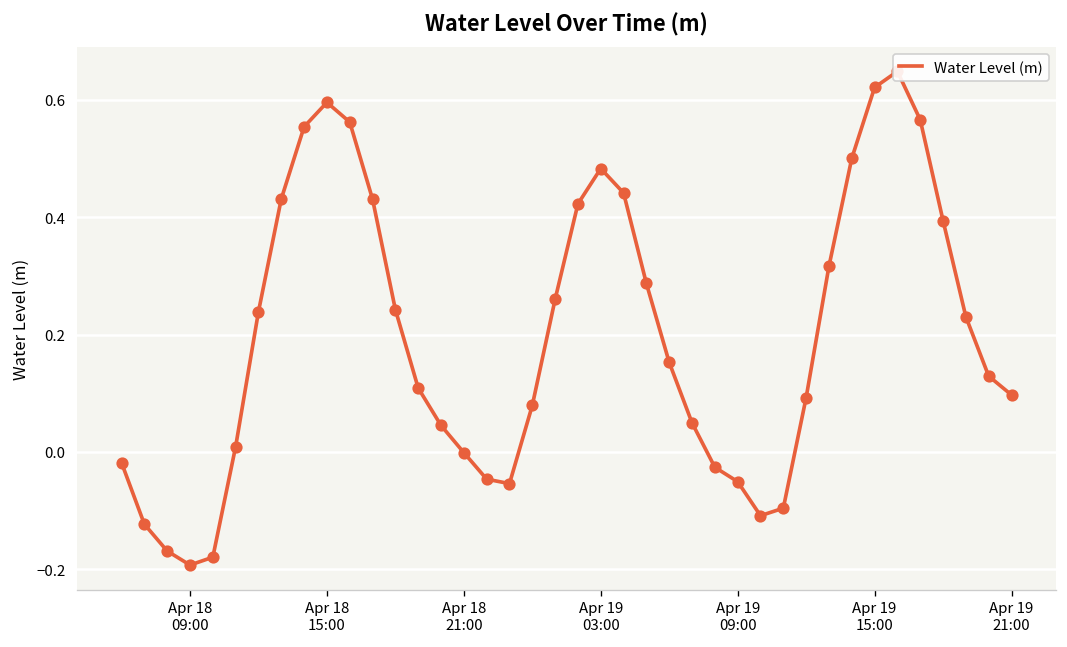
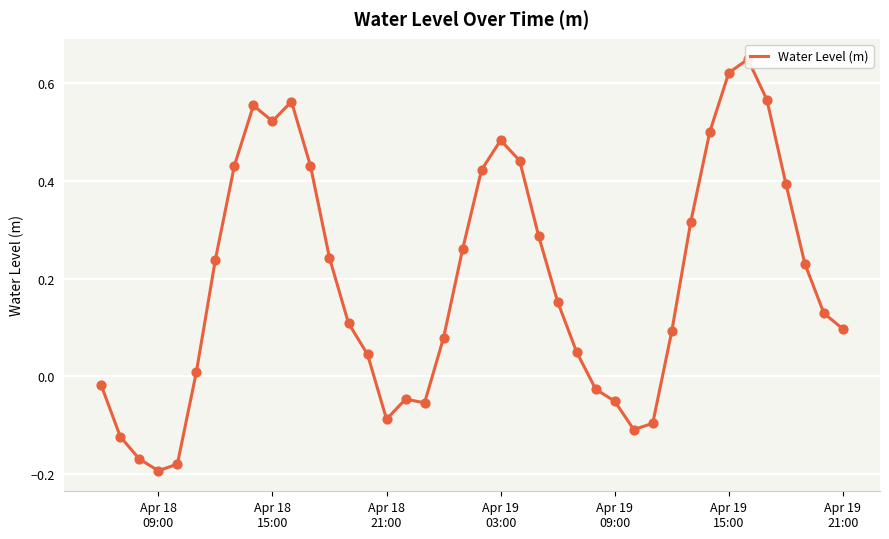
  {
    "Apr 18 09:00": -0.19,
-   "Apr 18 15:00": 0.60,
-   "Apr 18 21:00": 0.00,
+   "Apr 18 15:00": 0.52,
+   "Apr 18 21:00": -0.09,
    "Apr 19 03:00": 0.48,
    "Apr 19 09:00": -0.05,
    "Apr 19 15:00": 0.62,
    "Apr 19 21:00": 0.10
  }
